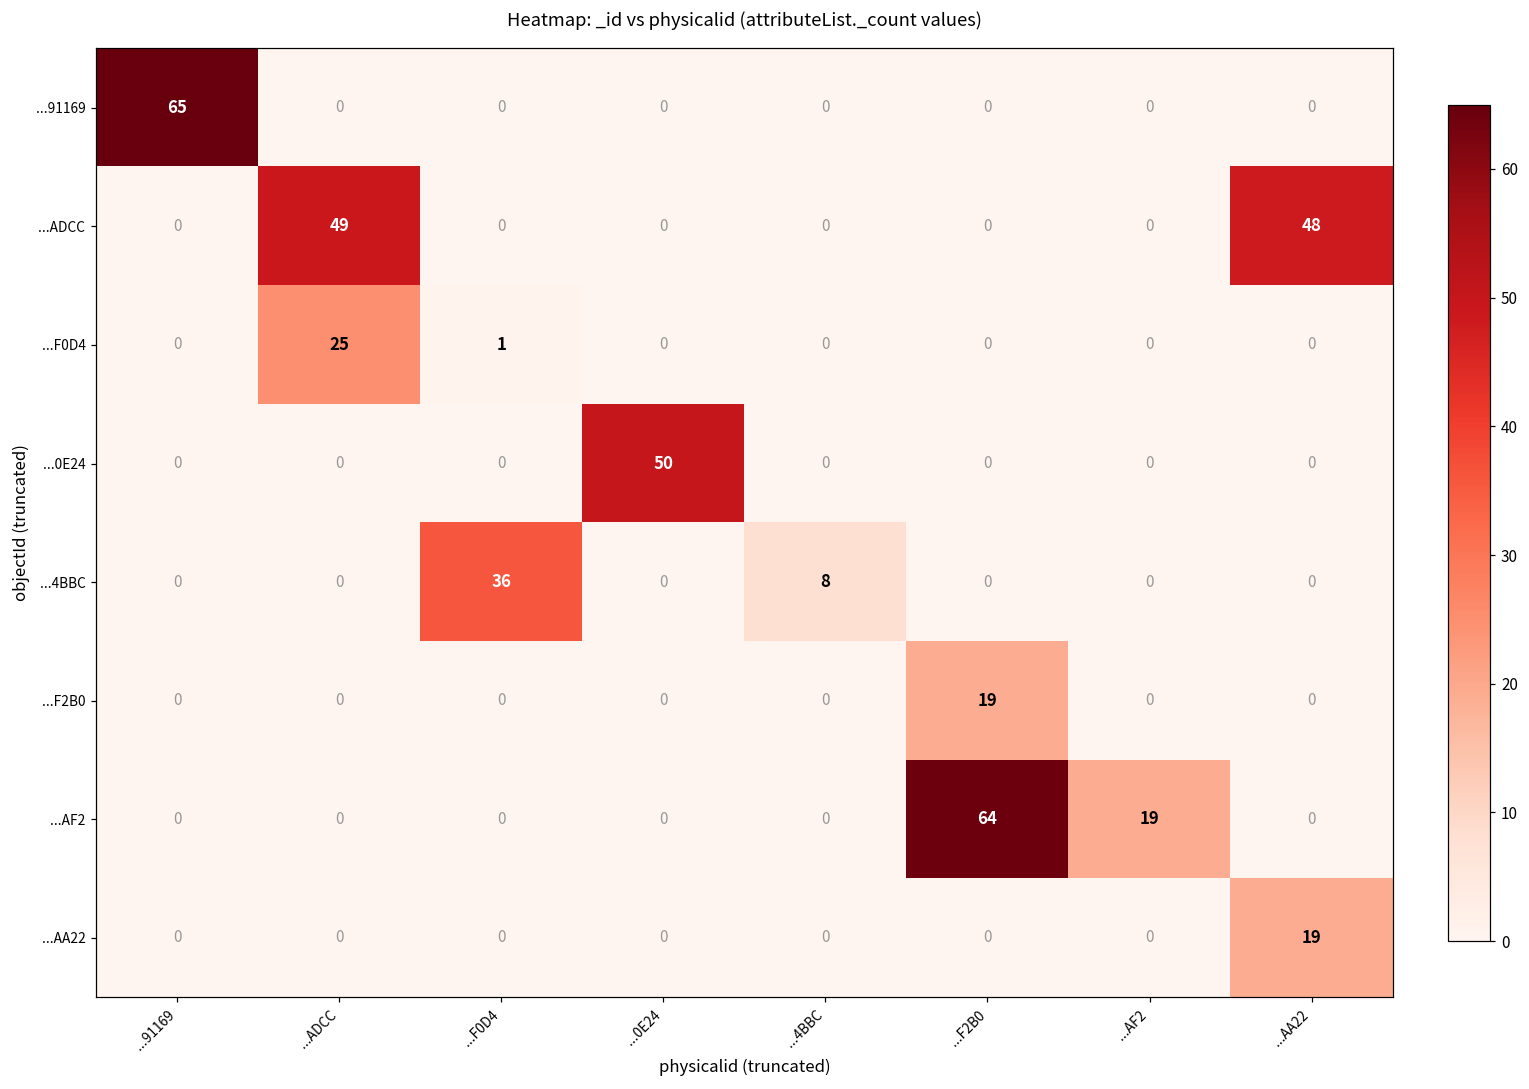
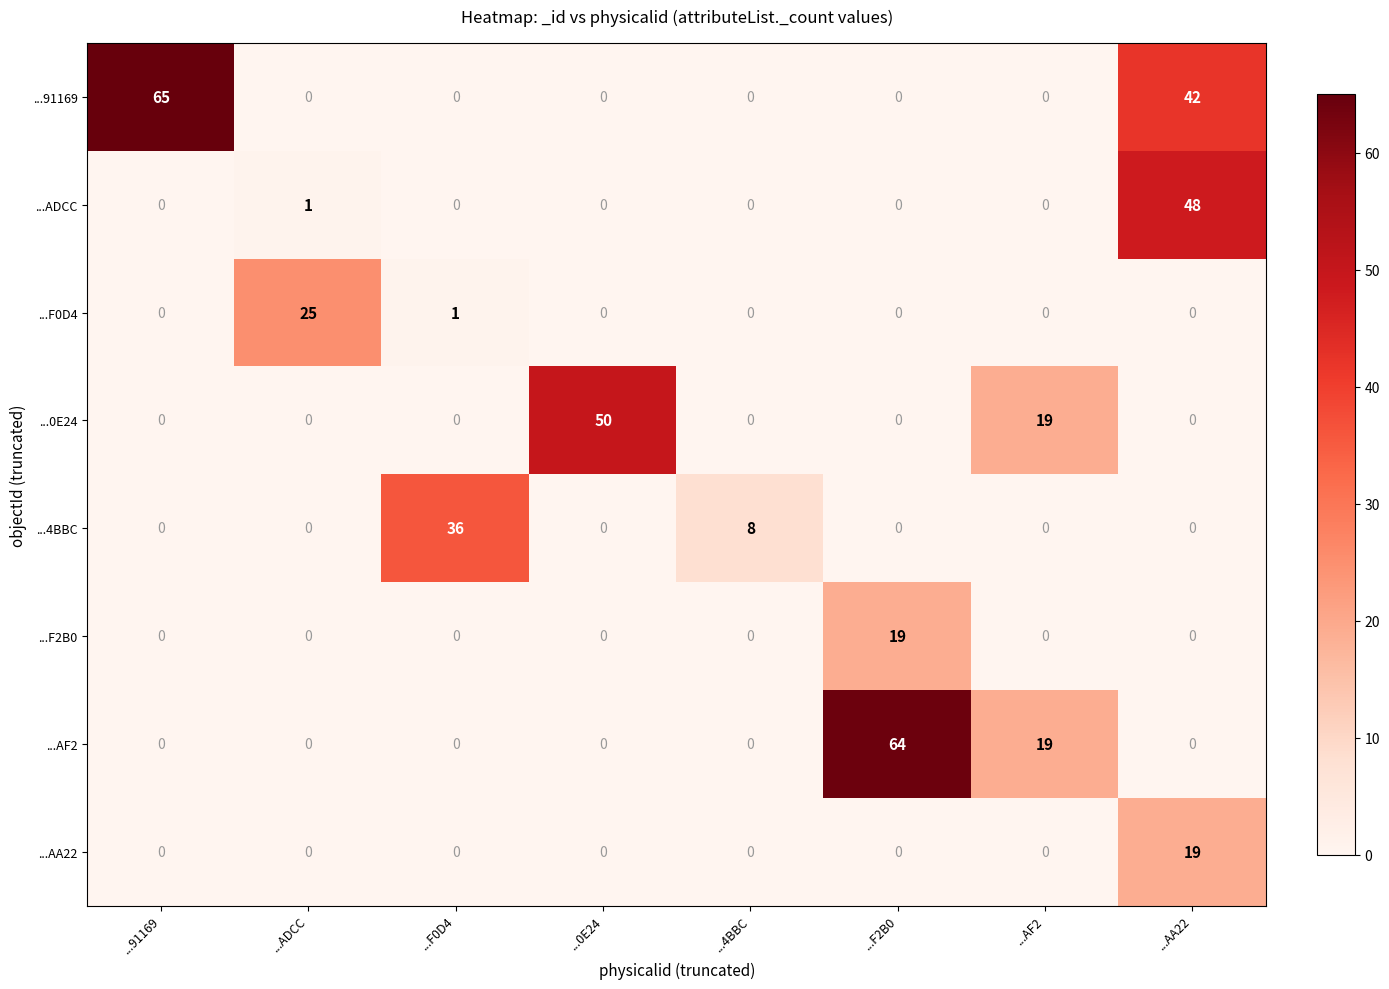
  {
    "...91169": {
      "...91169": 65,
      "...ADCC": 0,
      "...F0D4": 0,
      "...0E24": 0,
      "...4BBC": 0,
      "...F2B0": 0,
      "...AF2": 0,
-     "...AA22": 0
+     "...AA22": 42
    },
    "...ADCC": {
      "...91169": 0,
-     "...ADCC": 49,
+     "...ADCC": 1,
      "...F0D4": 0,
      "...0E24": 0,
      "...4BBC": 0,
      "...F2B0": 0,
      "...AF2": 0,
      "...AA22": 48
    },
    "...F0D4": {
      "...91169": 0,
      "...ADCC": 25,
      "...F0D4": 1,
      "...0E24": 0,
      "...4BBC": 0,
      "...F2B0": 0,
      "...AF2": 0,
      "...AA22": 0
    },
    "...0E24": {
      "...91169": 0,
      "...ADCC": 0,
      "...F0D4": 0,
      "...0E24": 50,
      "...4BBC": 0,
      "...F2B0": 0,
-     "...AF2": 0,
+     "...AF2": 19,
      "...AA22": 0
    },
    "...4BBC": {
      "...91169": 0,
      "...ADCC": 0,
      "...F0D4": 36,
      "...0E24": 0,
      "...4BBC": 8,
      "...F2B0": 0,
      "...AF2": 0,
      "...AA22": 0
    },
    "...F2B0": {
      "...91169": 0,
      "...ADCC": 0,
      "...F0D4": 0,
      "...0E24": 0,
      "...4BBC": 0,
      "...F2B0": 19,
      "...AF2": 0,
      "...AA22": 0
    },
    "...AF2": {
      "...91169": 0,
      "...ADCC": 0,
      "...F0D4": 0,
      "...0E24": 0,
      "...4BBC": 0,
      "...F2B0": 64,
      "...AF2": 19,
      "...AA22": 0
    },
    "...AA22": {
      "...91169": 0,
      "...ADCC": 0,
      "...F0D4": 0,
      "...0E24": 0,
      "...4BBC": 0,
      "...F2B0": 0,
      "...AF2": 0,
      "...AA22": 19
    }
  }
